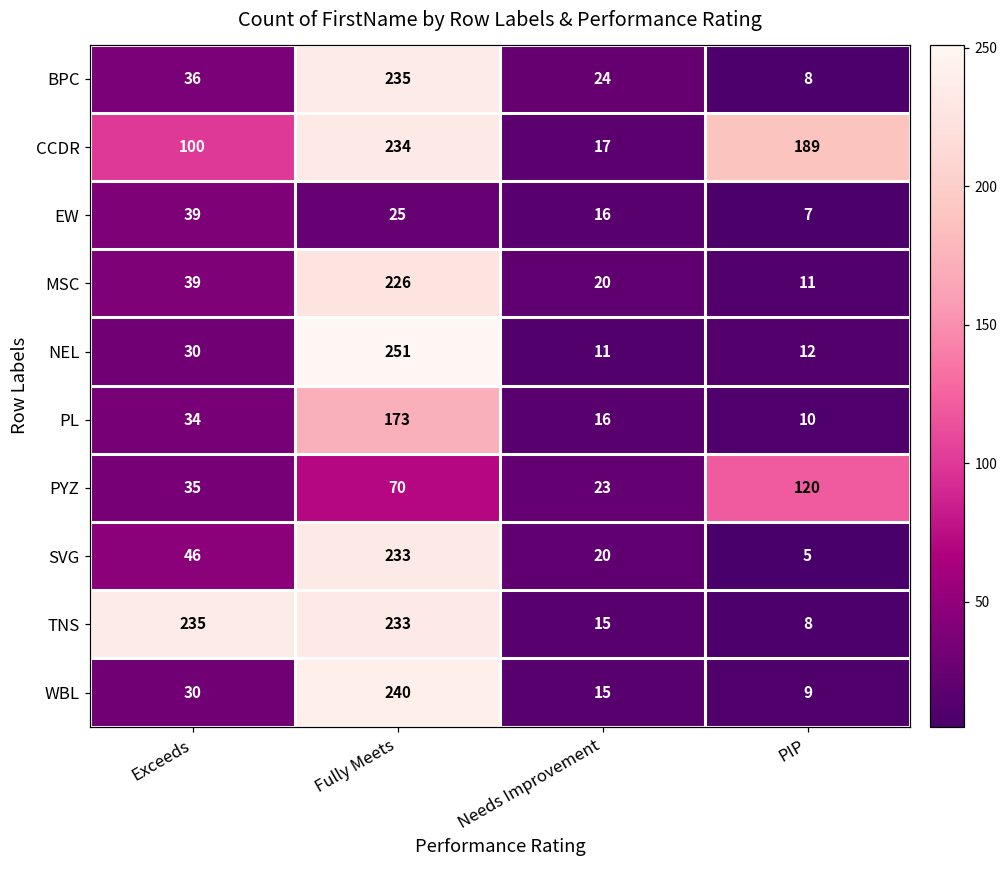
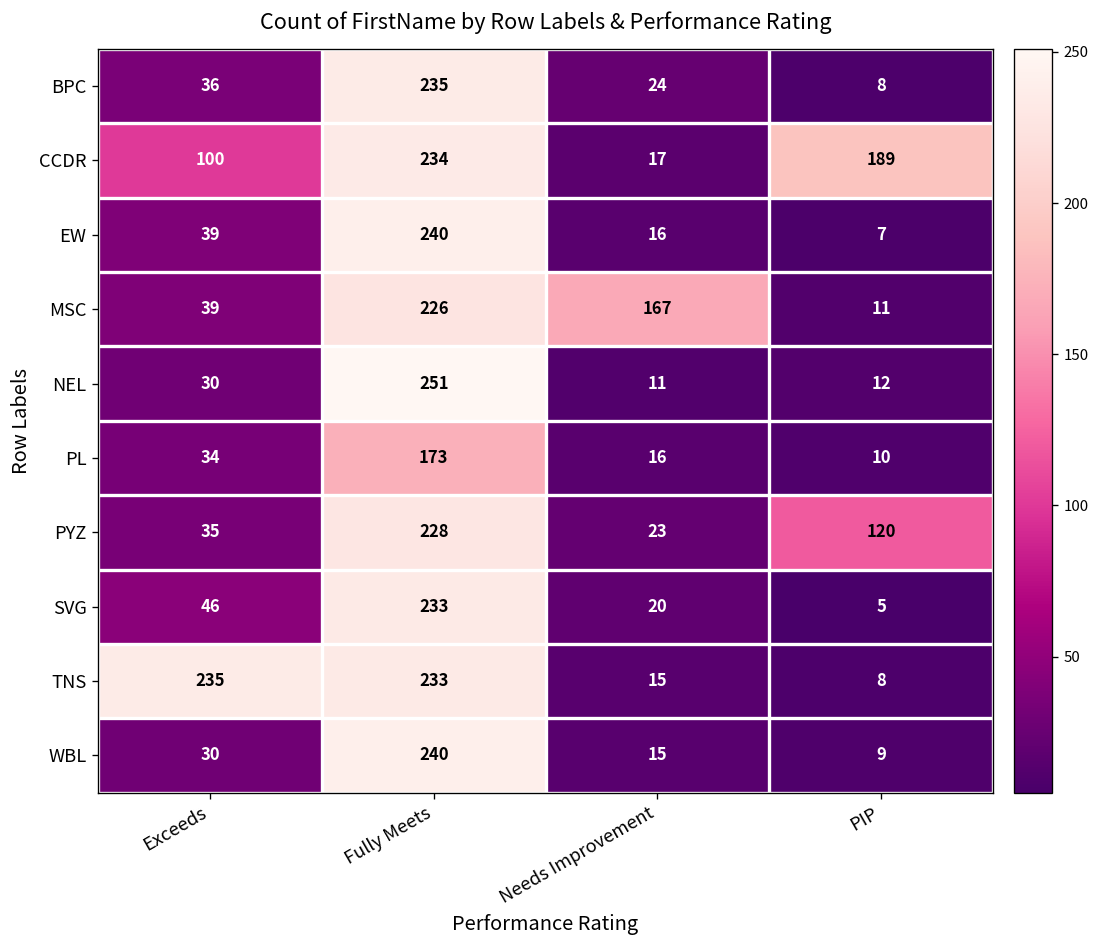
  {
    "BPC": {
      "Exceeds": 36,
      "Fully Meets": 235,
      "Needs Improvement": 24,
      "PIP": 8
    },
    "CCDR": {
      "Exceeds": 100,
      "Fully Meets": 234,
      "Needs Improvement": 17,
      "PIP": 189
    },
    "EW": {
      "Exceeds": 39,
-     "Fully Meets": 25,
+     "Fully Meets": 240,
      "Needs Improvement": 16,
      "PIP": 7
    },
    "MSC": {
      "Exceeds": 39,
      "Fully Meets": 226,
-     "Needs Improvement": 20,
+     "Needs Improvement": 167,
      "PIP": 11
    },
    "NEL": {
      "Exceeds": 30,
      "Fully Meets": 251,
      "Needs Improvement": 11,
      "PIP": 12
    },
    "PL": {
      "Exceeds": 34,
      "Fully Meets": 173,
      "Needs Improvement": 16,
      "PIP": 10
    },
    "PYZ": {
      "Exceeds": 35,
-     "Fully Meets": 70,
+     "Fully Meets": 228,
      "Needs Improvement": 23,
      "PIP": 120
    },
    "SVG": {
      "Exceeds": 46,
      "Fully Meets": 233,
      "Needs Improvement": 20,
      "PIP": 5
    },
    "TNS": {
      "Exceeds": 235,
      "Fully Meets": 233,
      "Needs Improvement": 15,
      "PIP": 8
    },
    "WBL": {
      "Exceeds": 30,
      "Fully Meets": 240,
      "Needs Improvement": 15,
      "PIP": 9
    }
  }
